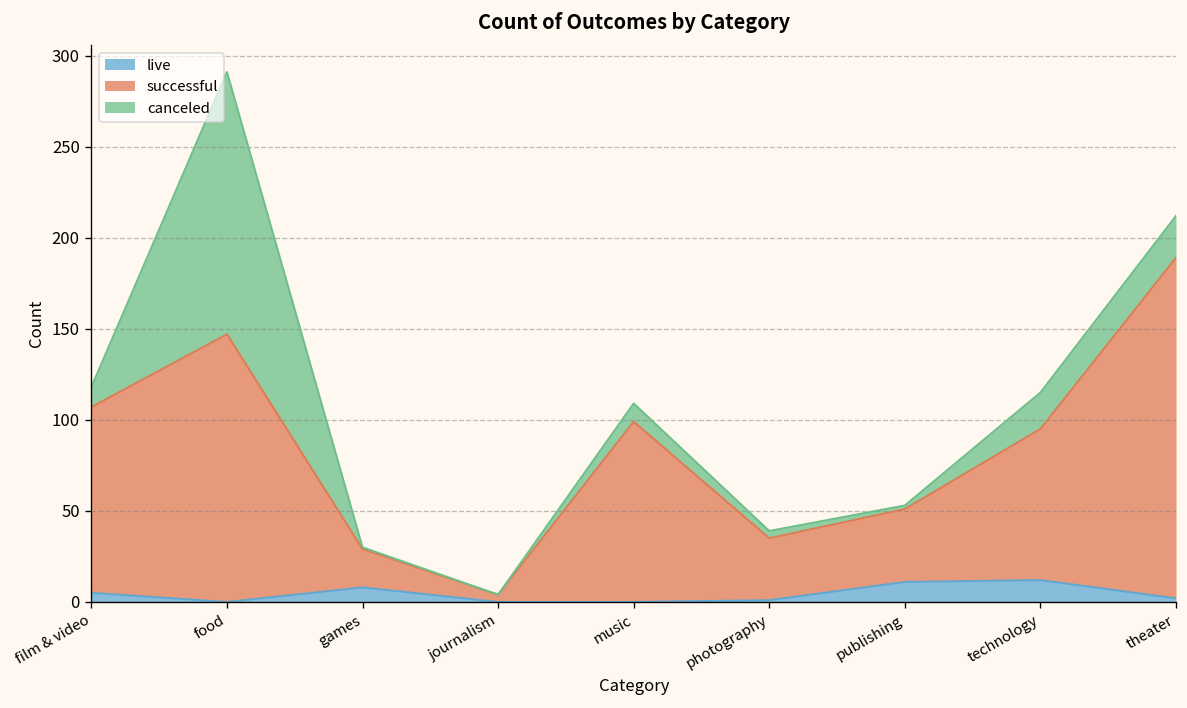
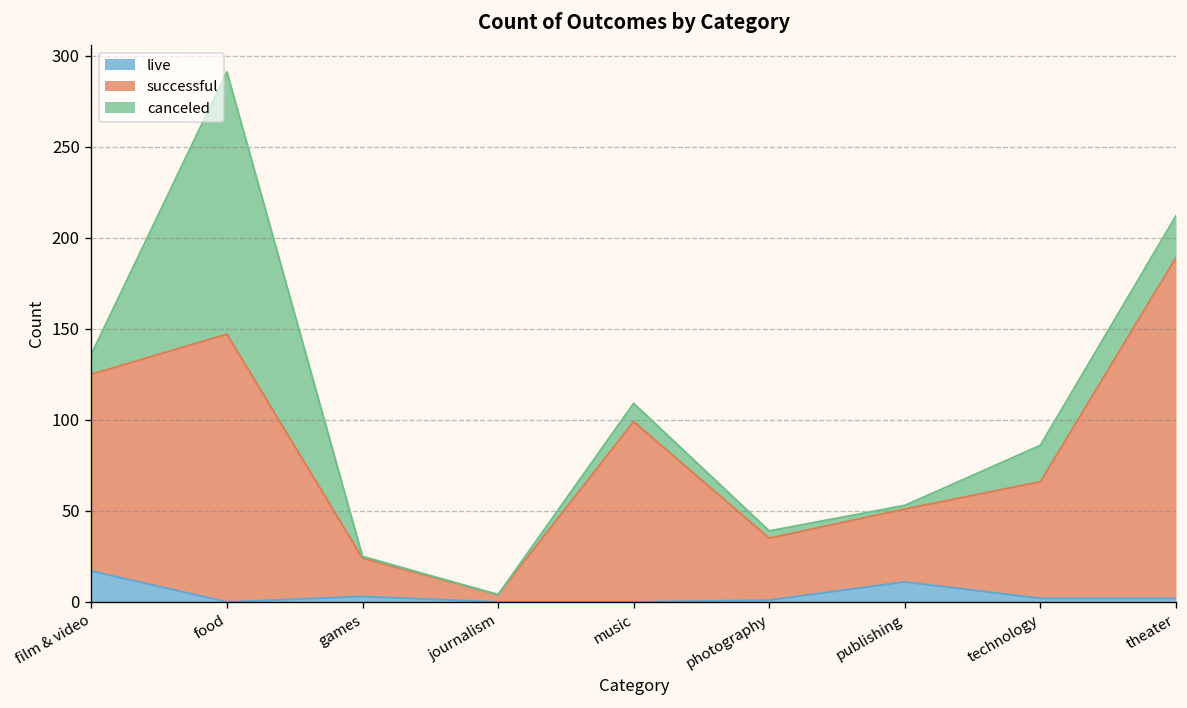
  {
    "live": {
-     "film & video": 5,
+     "film & video": 17,
      "food": 0,
-     "games": 8,
+     "games": 3,
      "journalism": 0,
      "music": 0,
      "photography": 1,
      "publishing": 11,
-     "technology": 12,
+     "technology": 2,
      "theater": 2
    },
    "successful": {
-     "film & video": 102,
+     "film & video": 108,
      "food": 147,
      "music": 99,
      "photography": 34,
      "publishing": 40,
-     "technology": 83,
+     "technology": 64,
      "theater": 187
    },
    "canceled": {
      "film & video": 11,
      "food": 144,
      "music": 10,
      "photography": 4,
      "publishing": 2,
      "technology": 20,
      "theater": 23
    }
  }
